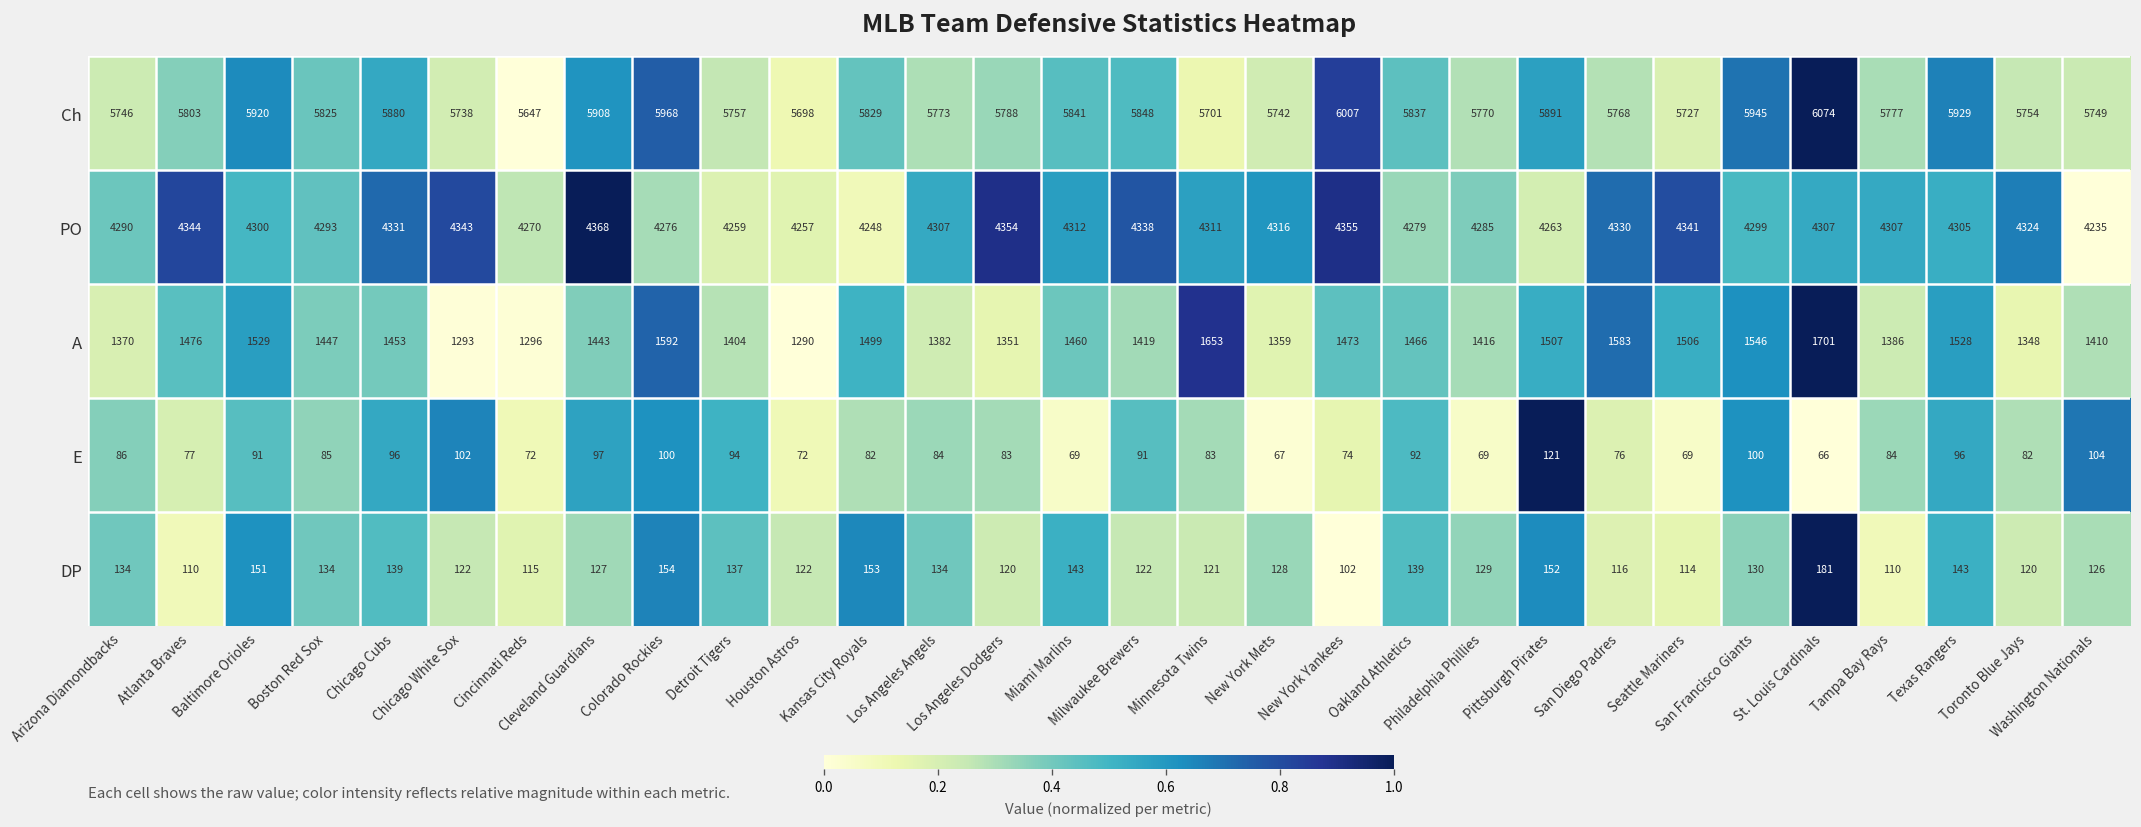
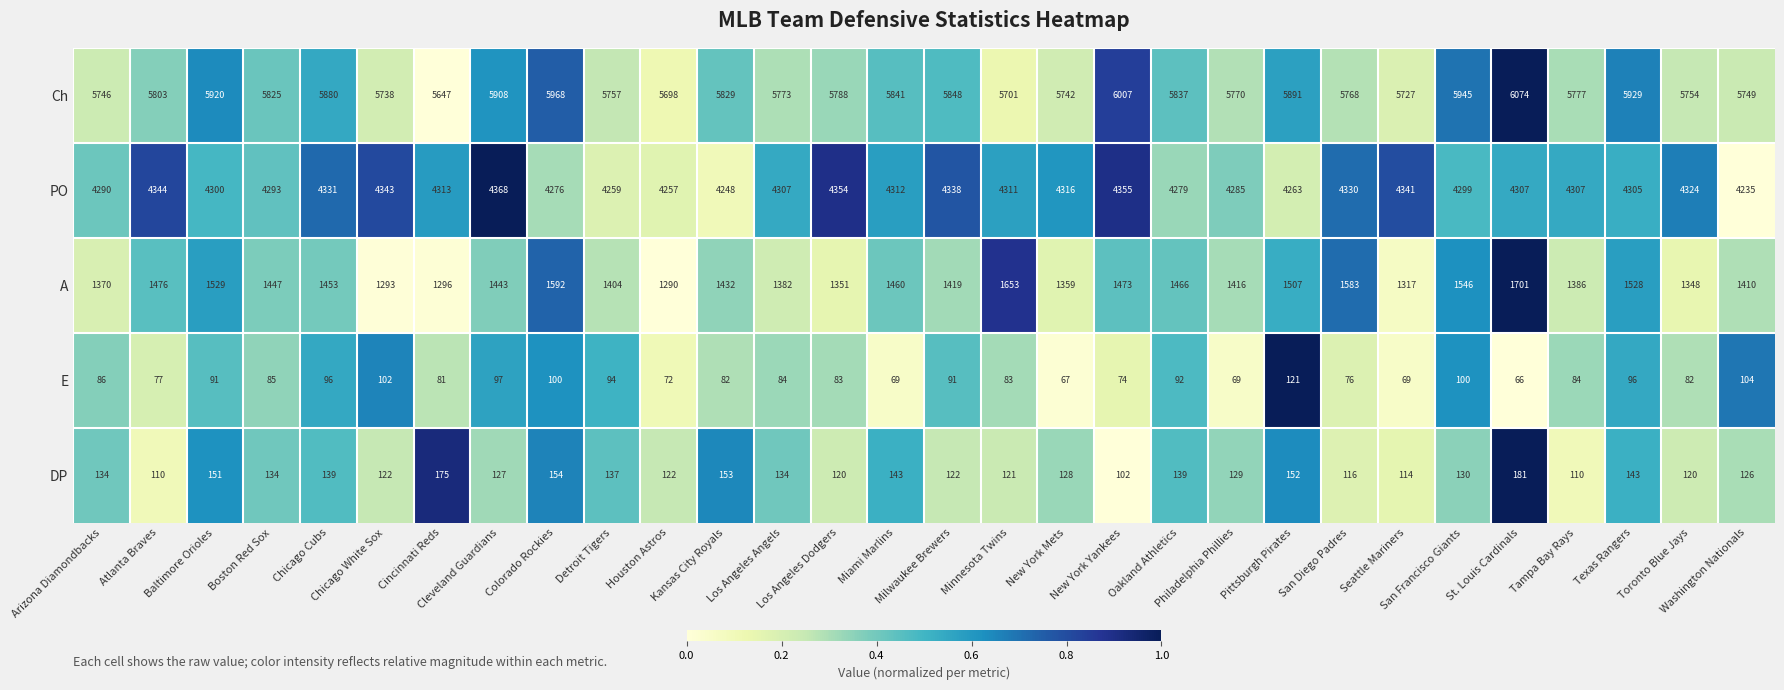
  {
    "Ch": {
      "Arizona Diamondbacks": 5746,
      "Atlanta Braves": 5803,
      "Baltimore Orioles": 5920,
      "Boston Red Sox": 5825,
      "Chicago Cubs": 5880,
      "Chicago White Sox": 5738,
      "Cincinnati Reds": 5647,
      "Cleveland Guardians": 5908,
      "Colorado Rockies": 5968,
      "Detroit Tigers": 5757,
      "Houston Astros": 5698,
      "Kansas City Royals": 5829,
      "Los Angeles Angels": 5773,
      "Los Angeles Dodgers": 5788,
      "Miami Marlins": 5841,
      "Milwaukee Brewers": 5848,
      "Minnesota Twins": 5701,
      "New York Mets": 5742,
      "New York Yankees": 6007,
      "Oakland Athletics": 5837,
      "Philadelphia Phillies": 5770,
      "Pittsburgh Pirates": 5891,
      "San Diego Padres": 5768,
      "Seattle Mariners": 5727,
      "San Francisco Giants": 5945,
      "St. Louis Cardinals": 6074,
      "Tampa Bay Rays": 5777,
      "Texas Rangers": 5929,
      "Toronto Blue Jays": 5754,
      "Washington Nationals": 5749
    },
    "PO": {
      "Arizona Diamondbacks": 4290,
      "Atlanta Braves": 4344,
      "Baltimore Orioles": 4300,
      "Boston Red Sox": 4293,
      "Chicago Cubs": 4331,
      "Chicago White Sox": 4343,
-     "Cincinnati Reds": 4270,
+     "Cincinnati Reds": 4313,
      "Cleveland Guardians": 4368,
      "Colorado Rockies": 4276,
      "Detroit Tigers": 4259,
      "Houston Astros": 4257,
      "Kansas City Royals": 4248,
      "Los Angeles Angels": 4307,
      "Los Angeles Dodgers": 4354,
      "Miami Marlins": 4312,
      "Milwaukee Brewers": 4338,
      "Minnesota Twins": 4311,
      "New York Mets": 4316,
      "New York Yankees": 4355,
      "Oakland Athletics": 4279,
      "Philadelphia Phillies": 4285,
      "Pittsburgh Pirates": 4263,
      "San Diego Padres": 4330,
      "Seattle Mariners": 4341,
      "San Francisco Giants": 4299,
      "St. Louis Cardinals": 4307,
      "Tampa Bay Rays": 4307,
      "Texas Rangers": 4305,
      "Toronto Blue Jays": 4324,
      "Washington Nationals": 4235
    },
    "A": {
      "Arizona Diamondbacks": 1370,
      "Atlanta Braves": 1476,
      "Baltimore Orioles": 1529,
      "Boston Red Sox": 1447,
      "Chicago Cubs": 1453,
      "Chicago White Sox": 1293,
      "Cincinnati Reds": 1296,
      "Cleveland Guardians": 1443,
      "Colorado Rockies": 1592,
      "Detroit Tigers": 1404,
      "Houston Astros": 1290,
-     "Kansas City Royals": 1499,
+     "Kansas City Royals": 1432,
      "Los Angeles Angels": 1382,
      "Los Angeles Dodgers": 1351,
      "Miami Marlins": 1460,
      "Milwaukee Brewers": 1419,
      "Minnesota Twins": 1653,
      "New York Mets": 1359,
      "New York Yankees": 1473,
      "Oakland Athletics": 1466,
      "Philadelphia Phillies": 1416,
      "Pittsburgh Pirates": 1507,
      "San Diego Padres": 1583,
-     "Seattle Mariners": 1506,
+     "Seattle Mariners": 1317,
      "San Francisco Giants": 1546,
      "St. Louis Cardinals": 1701,
      "Tampa Bay Rays": 1386,
      "Texas Rangers": 1528,
      "Toronto Blue Jays": 1348,
      "Washington Nationals": 1410
    },
    "E": {
      "Arizona Diamondbacks": 86,
      "Atlanta Braves": 77,
      "Baltimore Orioles": 91,
      "Boston Red Sox": 85,
      "Chicago Cubs": 96,
      "Chicago White Sox": 102,
-     "Cincinnati Reds": 72,
+     "Cincinnati Reds": 81,
      "Cleveland Guardians": 97,
      "Colorado Rockies": 100,
      "Detroit Tigers": 94,
      "Houston Astros": 72,
      "Kansas City Royals": 82,
      "Los Angeles Angels": 84,
      "Los Angeles Dodgers": 83,
      "Miami Marlins": 69,
      "Milwaukee Brewers": 91,
      "Minnesota Twins": 83,
      "New York Mets": 67,
      "New York Yankees": 74,
      "Oakland Athletics": 92,
      "Philadelphia Phillies": 69,
      "Pittsburgh Pirates": 121,
      "San Diego Padres": 76,
      "Seattle Mariners": 69,
      "San Francisco Giants": 100,
      "St. Louis Cardinals": 66,
      "Tampa Bay Rays": 84,
      "Texas Rangers": 96,
      "Toronto Blue Jays": 82,
      "Washington Nationals": 104
    },
    "DP": {
      "Arizona Diamondbacks": 134,
      "Atlanta Braves": 110,
      "Baltimore Orioles": 151,
      "Boston Red Sox": 134,
      "Chicago Cubs": 139,
      "Chicago White Sox": 122,
-     "Cincinnati Reds": 115,
+     "Cincinnati Reds": 175,
      "Cleveland Guardians": 127,
      "Colorado Rockies": 154,
      "Detroit Tigers": 137,
      "Houston Astros": 122,
      "Kansas City Royals": 153,
      "Los Angeles Angels": 134,
      "Los Angeles Dodgers": 120,
      "Miami Marlins": 143,
      "Milwaukee Brewers": 122,
      "Minnesota Twins": 121,
      "New York Mets": 128,
      "New York Yankees": 102,
      "Oakland Athletics": 139,
      "Philadelphia Phillies": 129,
      "Pittsburgh Pirates": 152,
      "San Diego Padres": 116,
      "Seattle Mariners": 114,
      "San Francisco Giants": 130,
      "St. Louis Cardinals": 181,
      "Tampa Bay Rays": 110,
      "Texas Rangers": 143,
      "Toronto Blue Jays": 120,
      "Washington Nationals": 126
    }
  }
